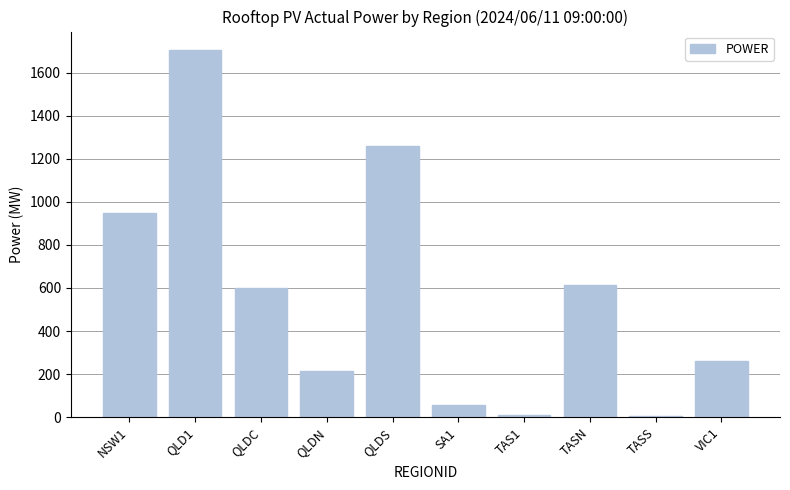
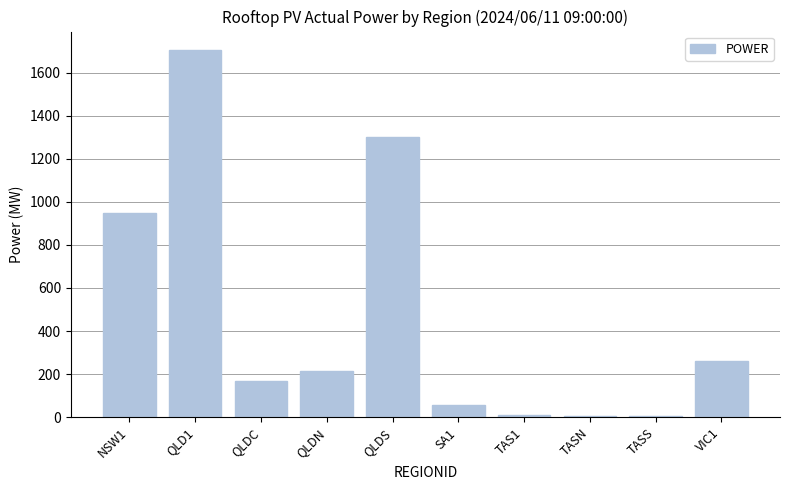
  {
    "NSW1": 950,
    "QLD1": 1710,
-   "QLDC": 600,
+   "QLDC": 170,
    "QLDN": 210,
-   "QLDS": 1260,
+   "QLDS": 1300,
    "SA1": 60,
-   "TASN": 610,
+   "TASN": 10,
    "VIC1": 260
  }
